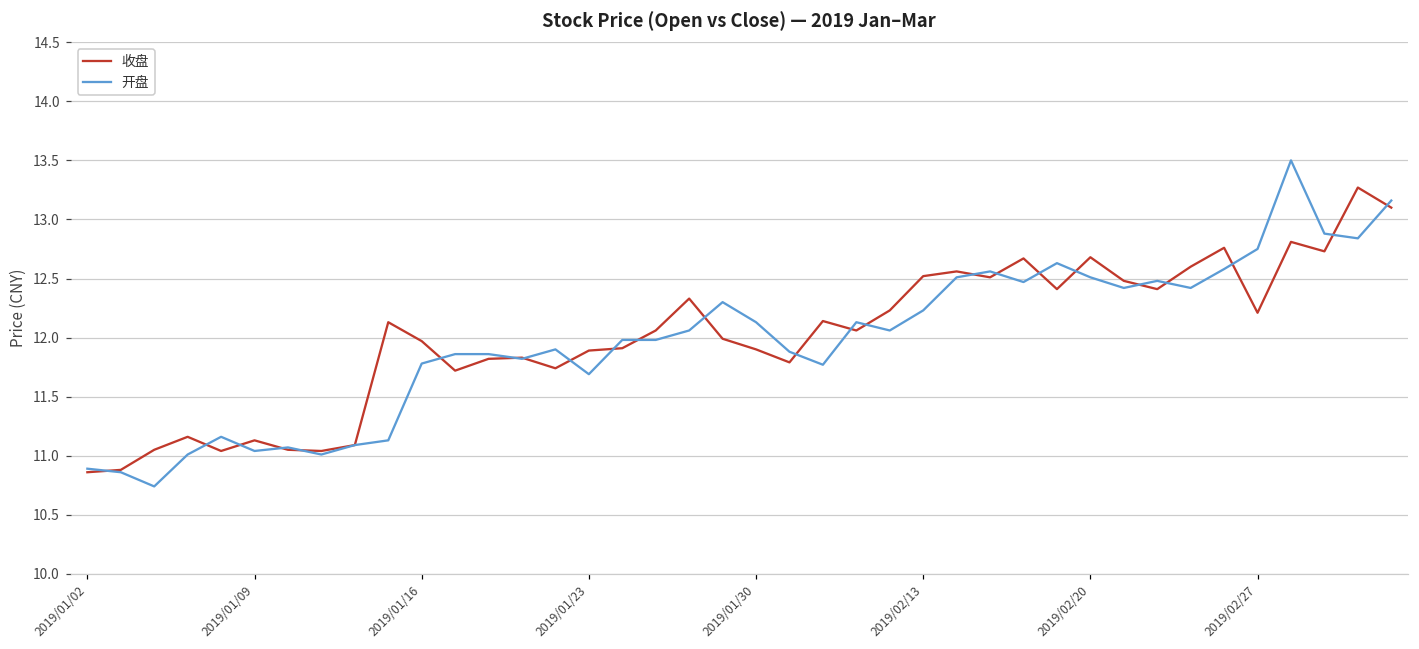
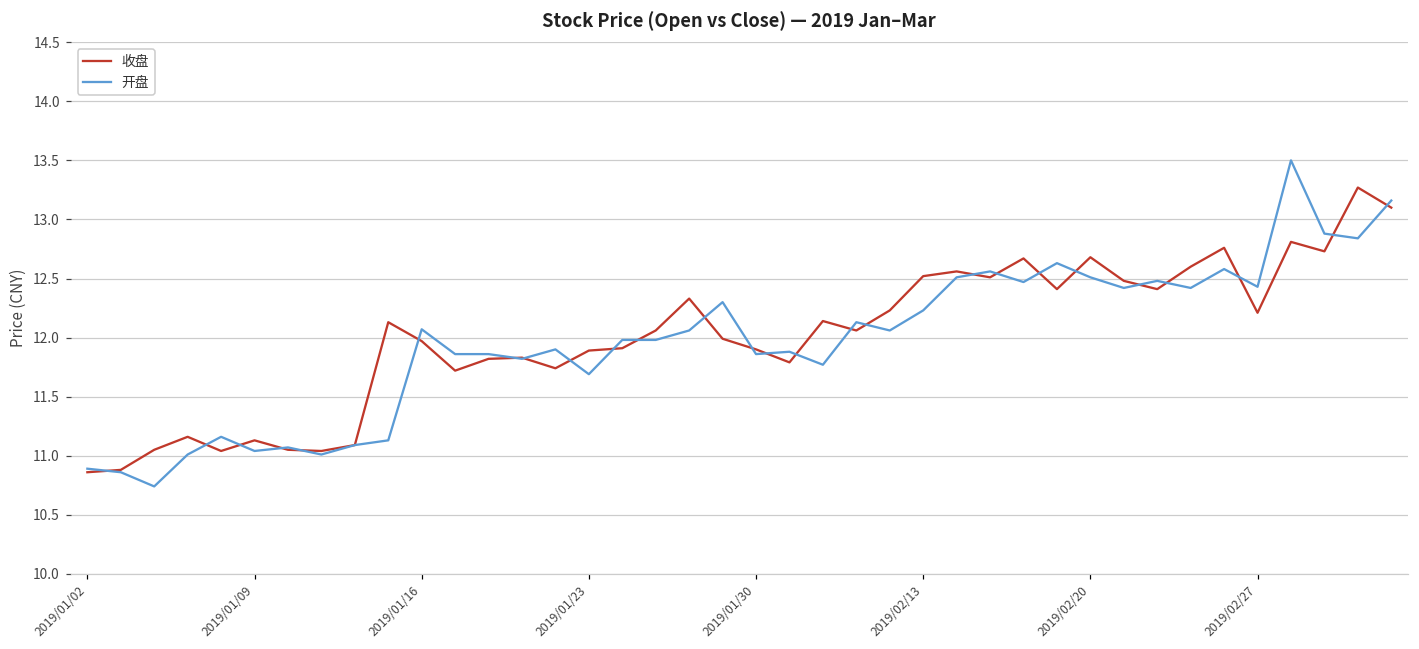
  {
    "收盘": {
      "2019/01/02": 10.86,
      "2019/01/09": 11.13,
      "2019/01/16": 11.97,
      "2019/01/23": 11.89,
      "2019/01/30": 11.90,
      "2019/02/13": 12.52,
      "2019/02/20": 12.68,
      "2019/02/27": 12.21
    },
    "开盘": {
      "2019/01/02": 10.89,
      "2019/01/09": 11.04,
-     "2019/01/16": 11.78,
+     "2019/01/16": 12.07,
      "2019/01/23": 11.69,
-     "2019/01/30": 12.13,
+     "2019/01/30": 11.86,
      "2019/02/13": 12.23,
      "2019/02/20": 12.51,
-     "2019/02/27": 12.75
+     "2019/02/27": 12.43
    }
  }
